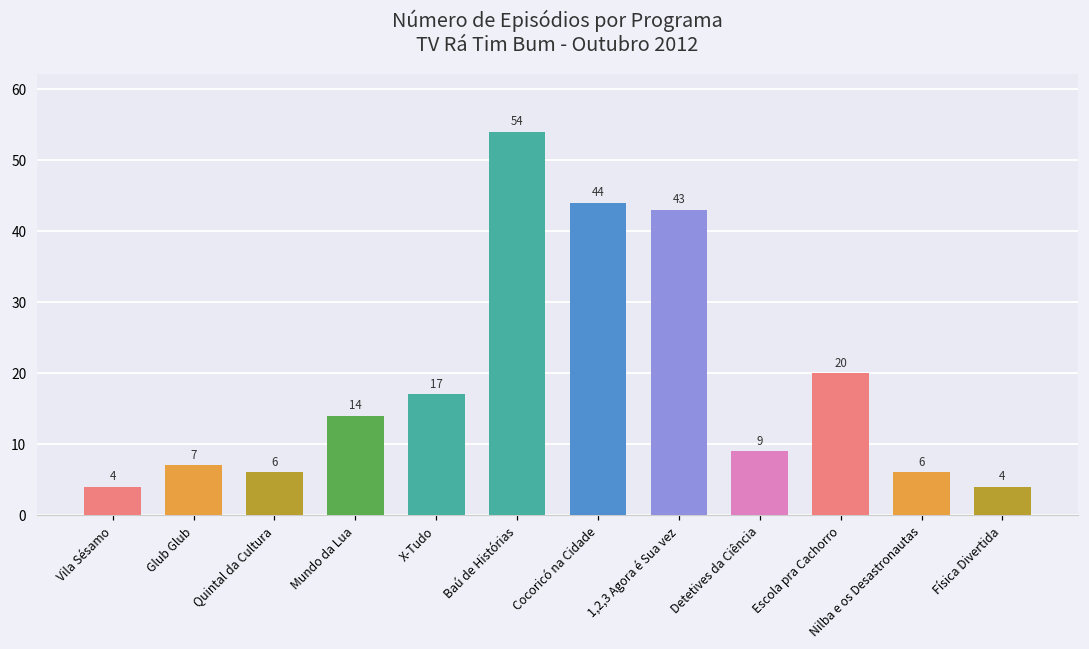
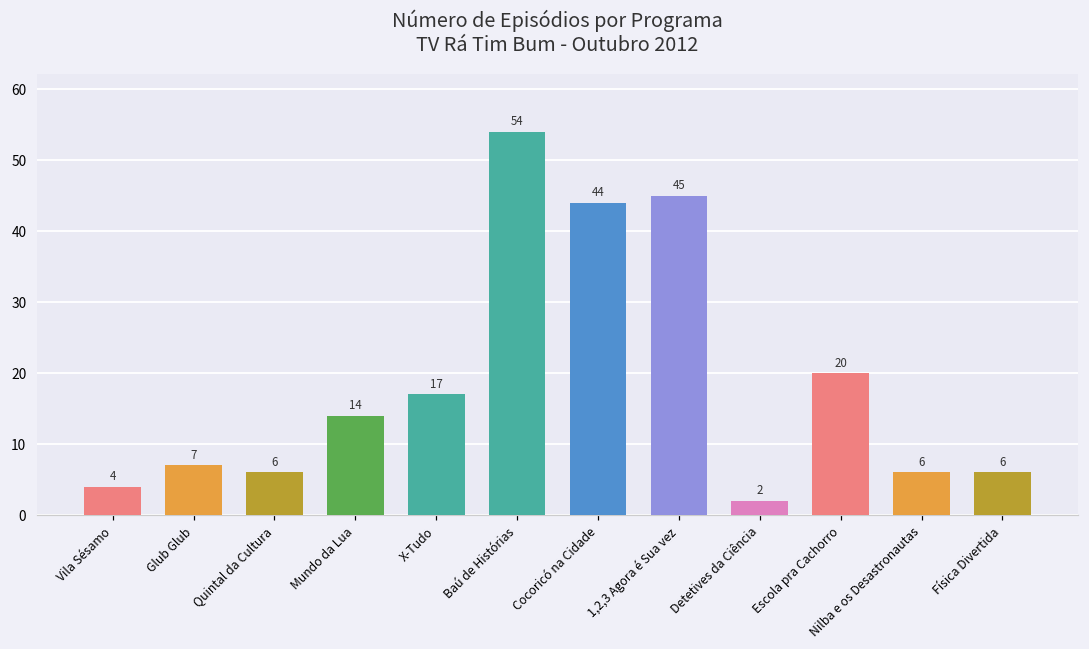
  {
    "Vila Sésamo": 4,
    "Glub Glub": 7,
    "Quintal da Cultura": 6,
    "Mundo da Lua": 14,
    "X-Tudo": 17,
    "Baú de Histórias": 54,
    "Cocoricó na Cidade": 44,
-   "1,2,3 Agora é Sua vez": 43,
-   "Detetives da Ciência": 9,
+   "1,2,3 Agora é Sua vez": 45,
+   "Detetives da Ciência": 2,
    "Escola pra Cachorro": 20,
    "Nilba e os Desastronautas": 6,
-   "Física Divertida": 4
+   "Física Divertida": 6
  }
